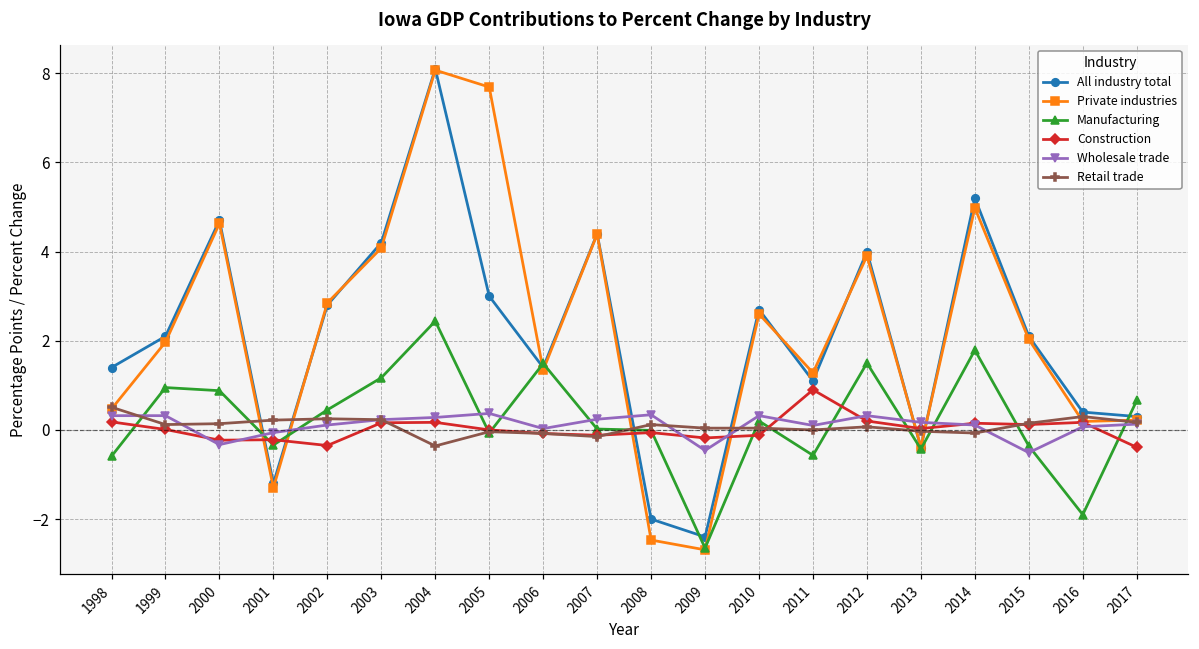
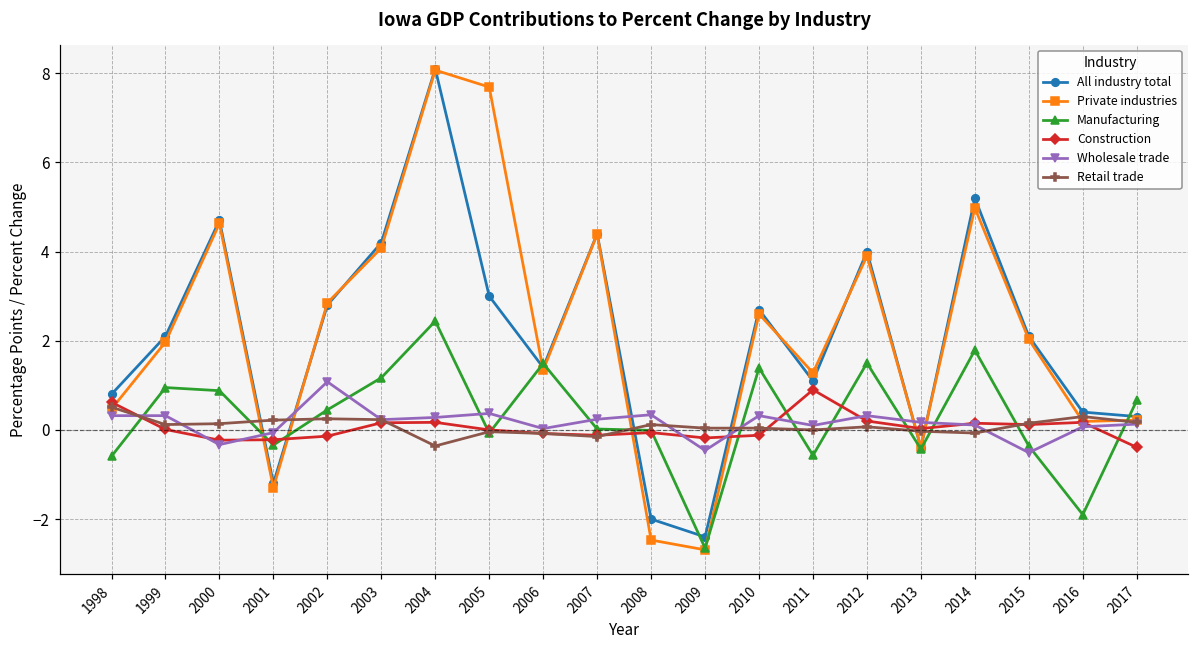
  {
    "All industry total": {
-     "1998": 1.4,
+     "1998": 0.8,
      "1999": 2.1,
      "2000": 4.7,
      "2001": -1.2,
      "2003": 4.2,
      "2005": 3.0,
      "2008": -2.0,
      "2009": -2.4,
      "2010": 2.7,
      "2011": 1.1,
      "2012": 4.0,
      "2014": 5.2,
      "2015": 2.1,
      "2016": 0.4,
      "2017": 0.3
    },
    "Private industries": {
      "1999": 2.0,
      "2000": 4.6,
      "2001": -1.3,
      "2003": 4.1,
      "2005": 7.7,
      "2008": -2.5,
      "2010": 2.6,
      "2011": 1.3,
      "2012": 3.9,
      "2014": 5.0,
      "2015": 2.0
    },
    "Manufacturing": {
      "1998": -0.6,
      "1999": 1.0,
      "2000": 0.9,
      "2001": -0.3,
      "2002": 0.5,
      "2003": 1.2,
      "2004": 2.4,
      "2006": 1.5,
      "2007": 0.0,
-     "2010": 0.2,
+     "2010": 1.4,
      "2011": -0.6,
      "2012": 1.5,
      "2014": 1.8,
      "2015": -0.4,
      "2016": -1.9,
      "2017": 0.7
    },
    "Construction": {
-     "1998": 0.2,
+     "1998": 0.6,
      "1999": 0.0,
      "2000": -0.2,
      "2001": -0.2,
-     "2002": -0.4,
+     "2002": -0.1,
      "2003": 0.2,
      "2004": 0.2,
      "2009": -0.2,
      "2010": -0.1,
      "2011": 0.9,
      "2012": 0.2,
      "2017": -0.4
    },
    "Wholesale trade": {
      "1998": 0.3,
      "1999": 0.3,
      "2000": -0.3,
      "2001": -0.1,
-     "2002": 0.1,
+     "2002": 1.1,
      "2004": 0.3,
      "2005": 0.4,
      "2006": 0.0,
      "2007": 0.2,
      "2008": 0.3,
      "2009": -0.5,
      "2010": 0.3,
      "2011": 0.1,
      "2012": 0.3,
      "2013": 0.2,
      "2015": -0.5,
      "2016": 0.1
    },
    "Retail trade": {
      "1999": 0.1,
      "2000": 0.1,
      "2001": 0.2,
      "2002": 0.3,
      "2004": -0.4,
      "2008": 0.1,
      "2009": 0.0,
      "2010": 0.0,
      "2011": 0.0,
      "2012": 0.1,
      "2014": -0.1,
      "2016": 0.3
    }
  }
